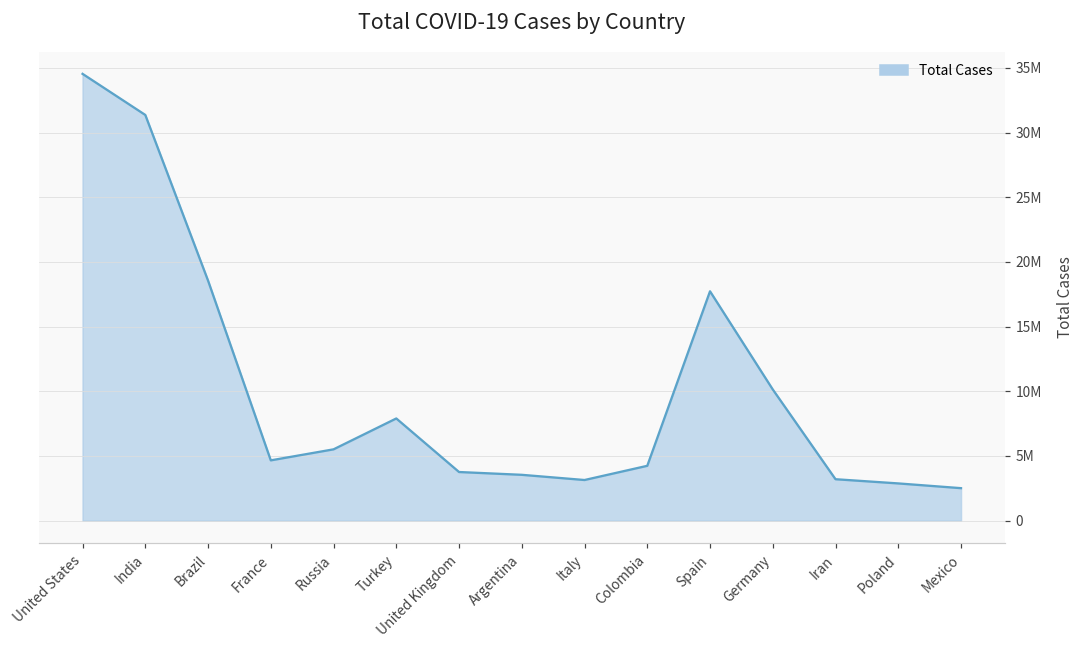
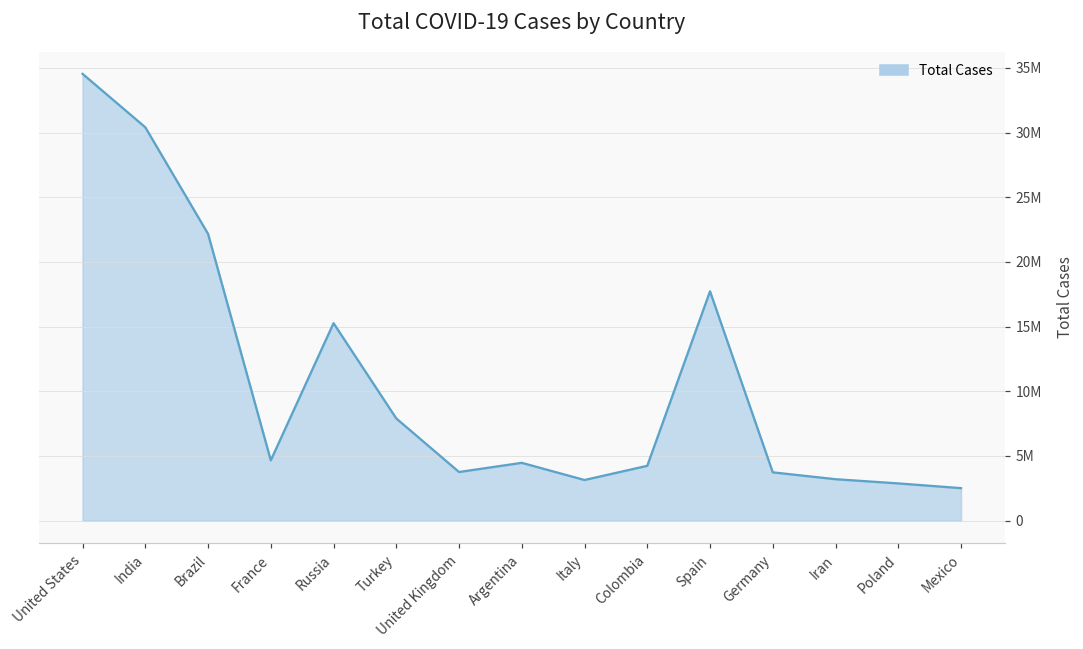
  {
    "United States": 34500000,
-   "India": 31400000,
-   "Brazil": 18600000,
+   "India": 30400000,
+   "Brazil": 22200000,
    "France": 4700000,
-   "Russia": 5500000,
+   "Russia": 15300000,
    "Turkey": 7900000,
    "United Kingdom": 3800000,
-   "Argentina": 3500000,
+   "Argentina": 4500000,
    "Italy": 3100000,
    "Colombia": 4200000,
    "Spain": 17700000,
-   "Germany": 10100000,
+   "Germany": 3700000,
    "Iran": 3200000,
    "Poland": 2900000,
    "Mexico": 2500000
  }
